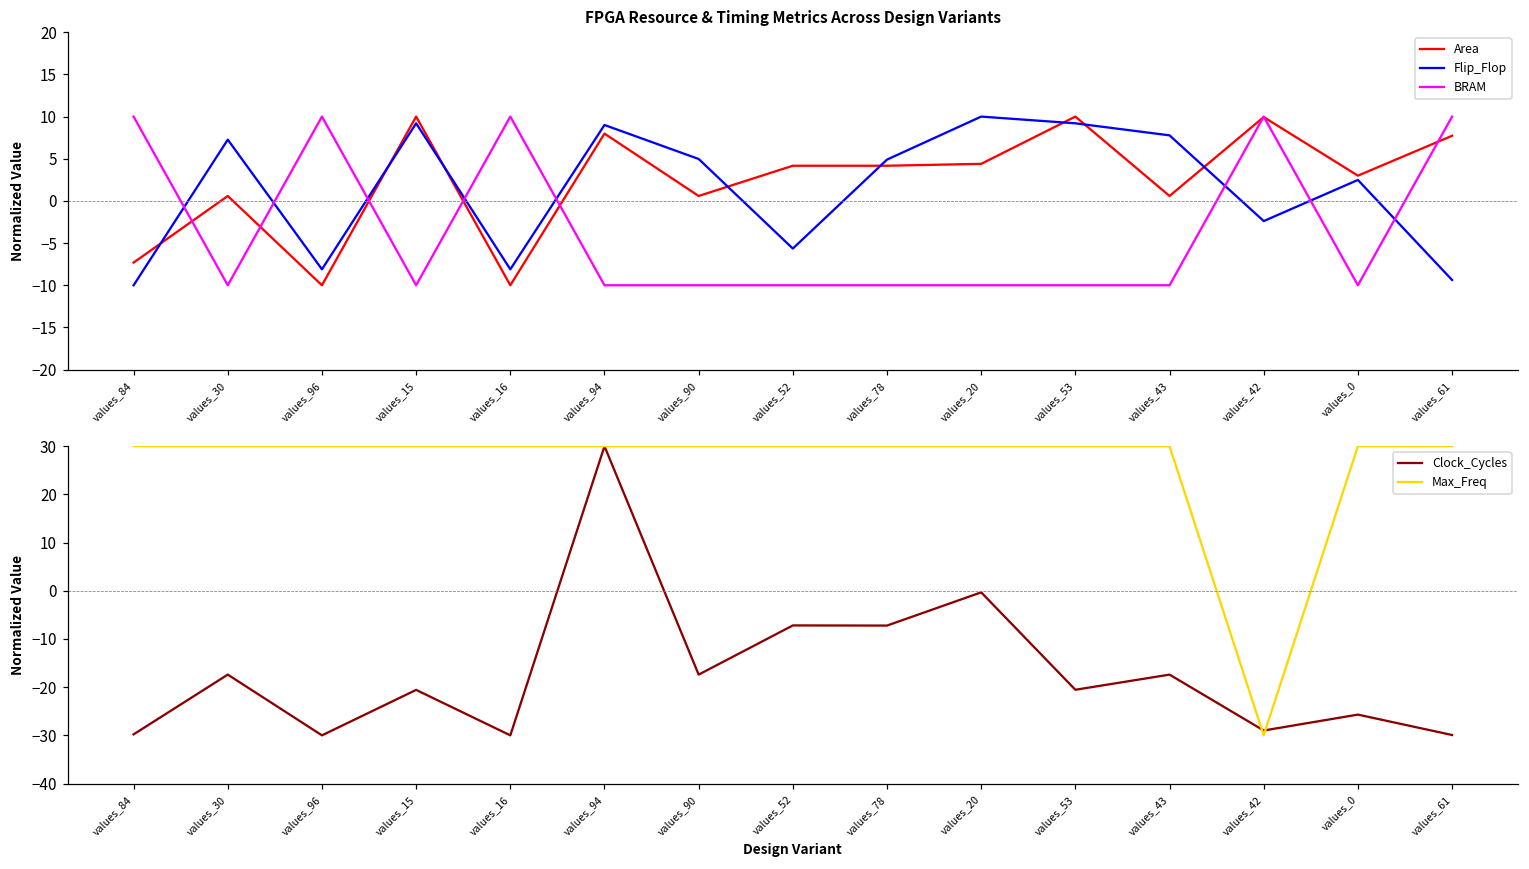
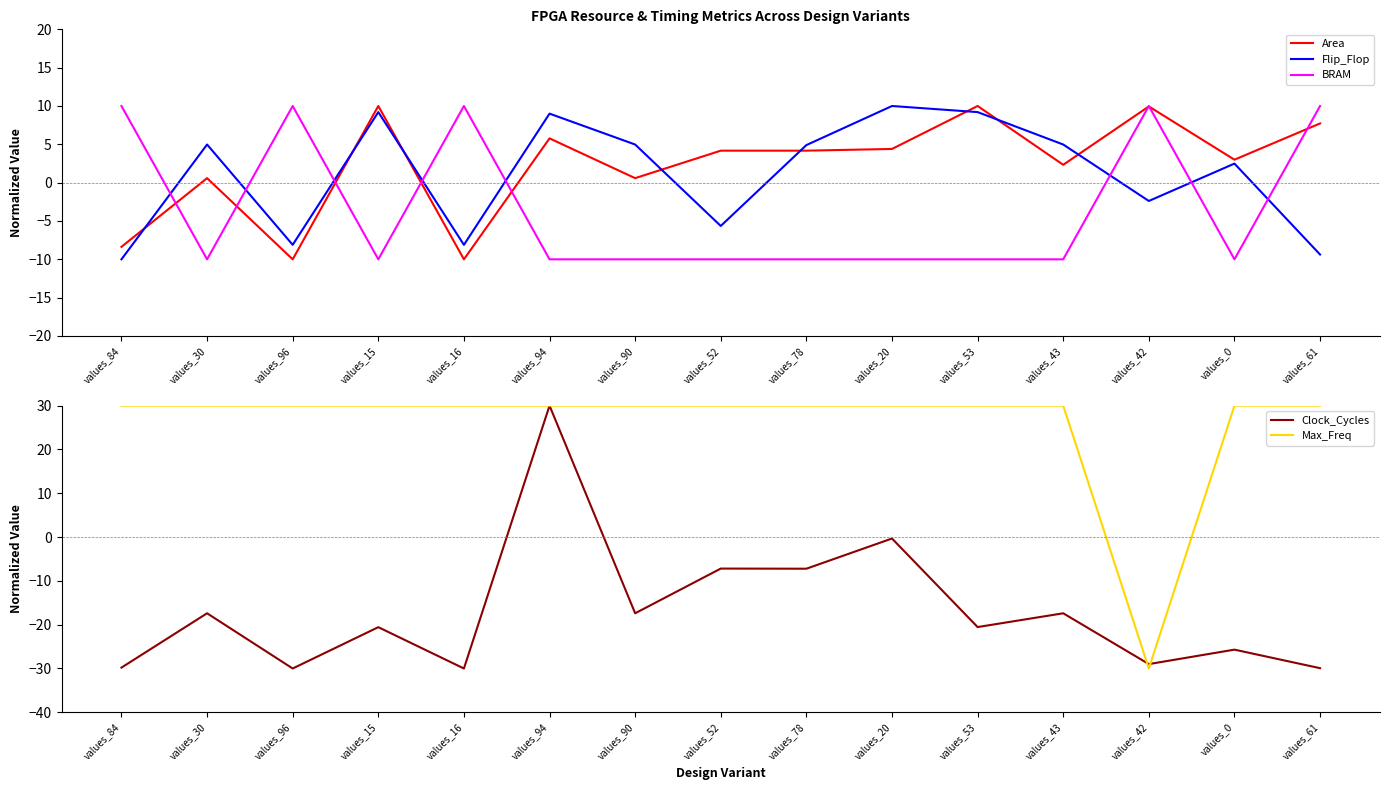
  {
    "FPGA Resource & Timing Metrics Across Design Variants": {
      "Area": {
-       "values_84": -7,
+       "values_84": -8,
        "values_30": 1,
        "values_96": -10,
        "values_15": 10,
        "values_16": -10,
-       "values_94": 8,
+       "values_94": 6,
        "values_90": 1,
        "values_52": 4,
        "values_78": 4,
        "values_20": 4,
        "values_53": 10,
-       "values_43": 1,
+       "values_43": 2,
        "values_0": 3,
        "values_61": 8
      },
      "Flip_Flop": {
        "values_84": -10,
-       "values_30": 7,
+       "values_30": 5,
        "values_96": -8,
        "values_15": 9,
        "values_16": -8,
        "values_94": 9,
        "values_90": 5,
        "values_52": -6,
        "values_78": 5,
        "values_20": 10,
        "values_53": 9,
-       "values_43": 8,
+       "values_43": 5,
        "values_42": -2,
        "values_0": 2,
        "values_61": -9
      },
      "BRAM": {
        "values_84": 10,
        "values_30": -10,
        "values_96": 10,
        "values_15": -10,
        "values_16": 10,
        "values_94": -10,
        "values_90": -10,
        "values_52": -10,
        "values_78": -10,
        "values_20": -10,
        "values_53": -10,
        "values_43": -10,
        "values_0": -10,
        "values_61": 10
      }
    }
  }
